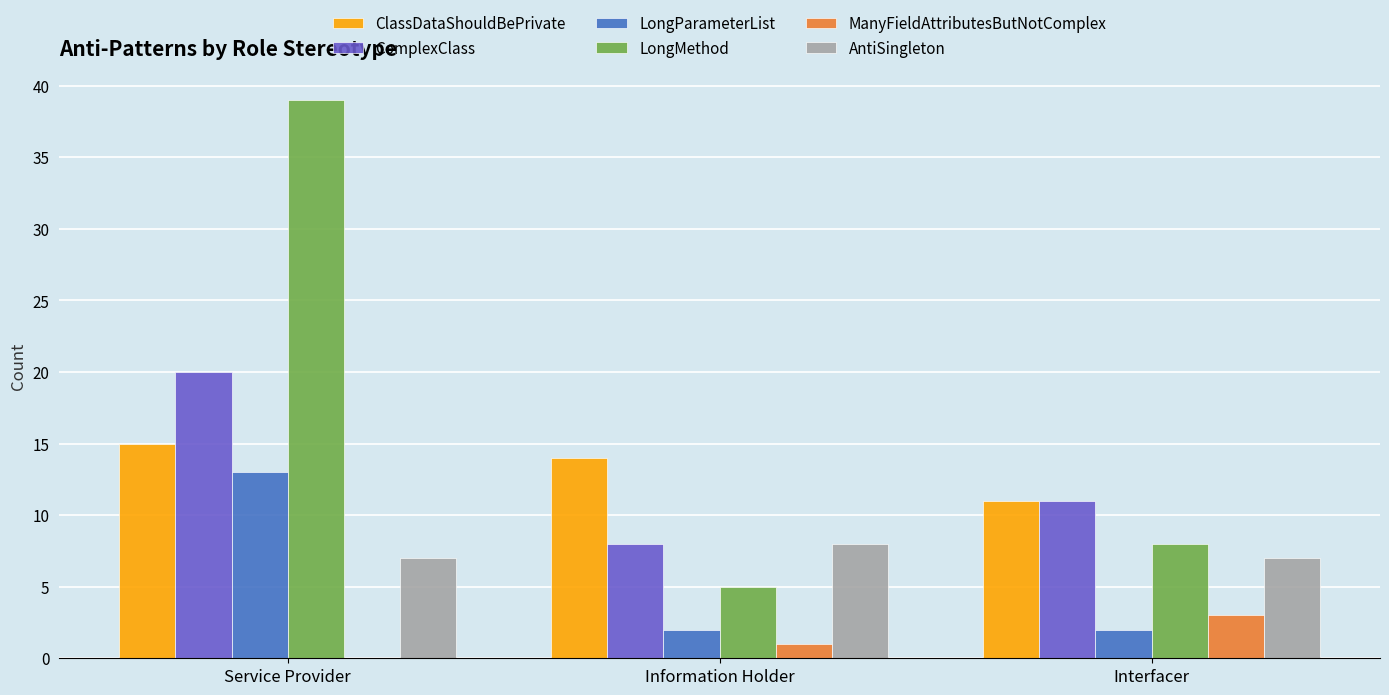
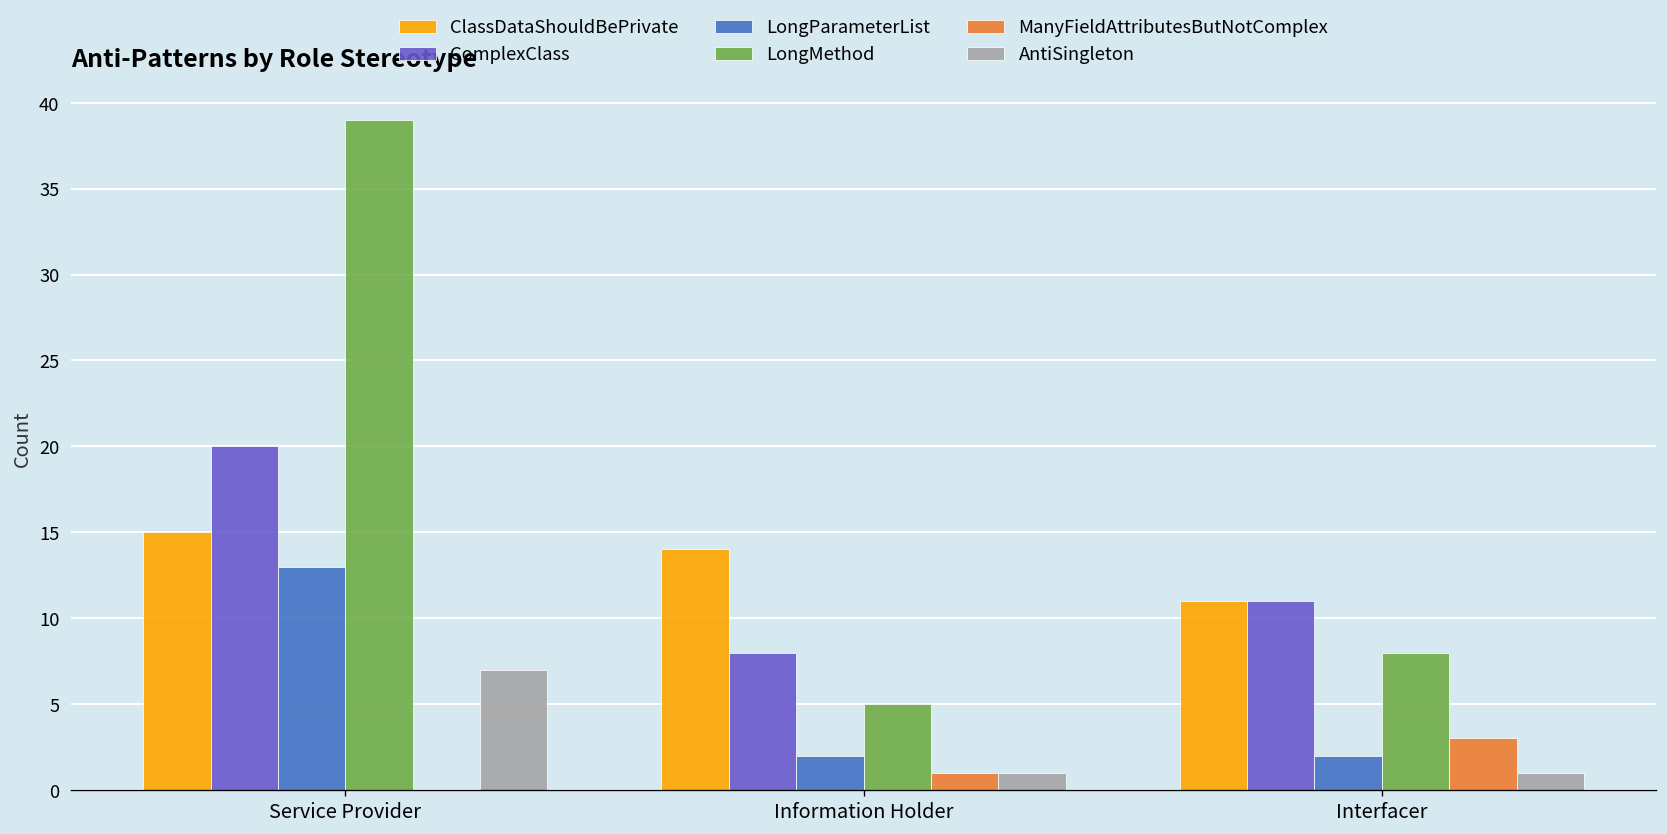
  {
    "ClassDataShouldBePrivate": {
      "Service Provider": 15,
      "Information Holder": 14,
      "Interfacer": 11
    },
    "LongMethod": {
      "Service Provider": 39,
      "Information Holder": 5,
      "Interfacer": 8
    },
    "ManyFieldAttributesButNotComplex": {
      "Service Provider": 0,
      "Information Holder": 1,
      "Interfacer": 3
    },
    "AntiSingleton": {
      "Service Provider": 7,
-     "Information Holder": 8,
-     "Interfacer": 7
+     "Information Holder": 1,
+     "Interfacer": 1
    }
  }
